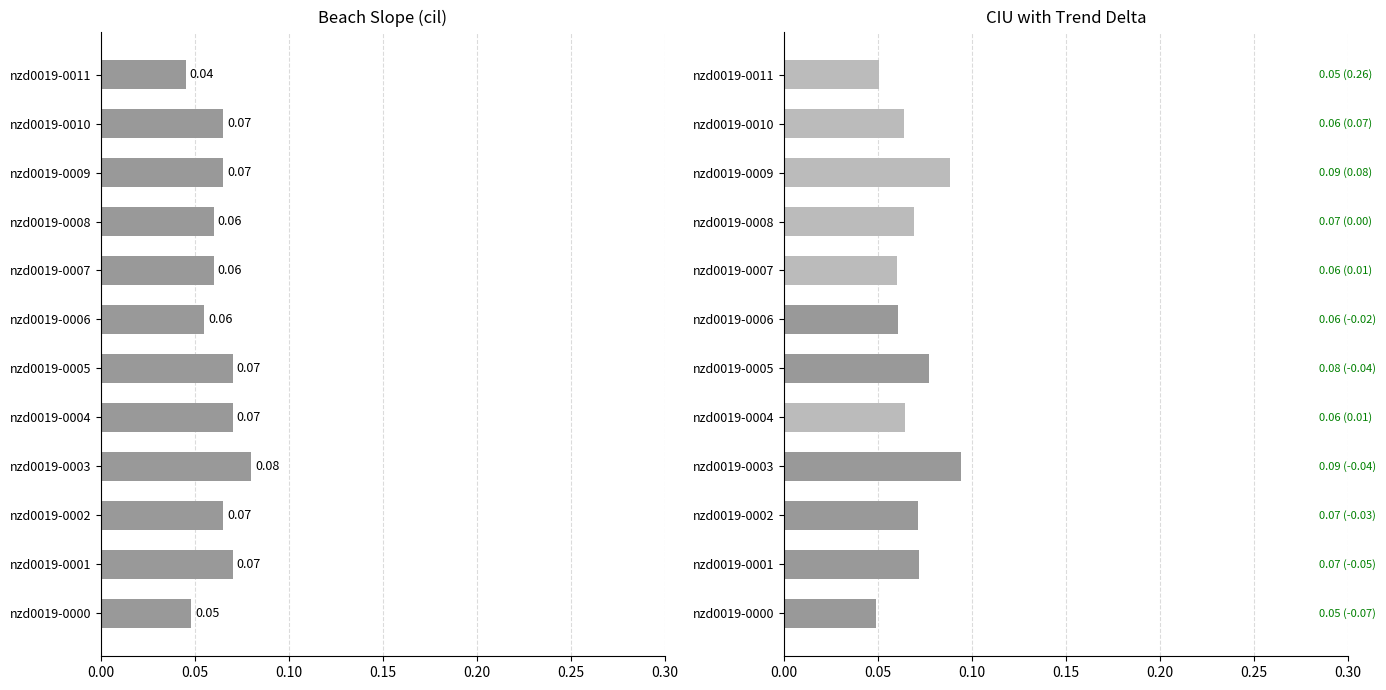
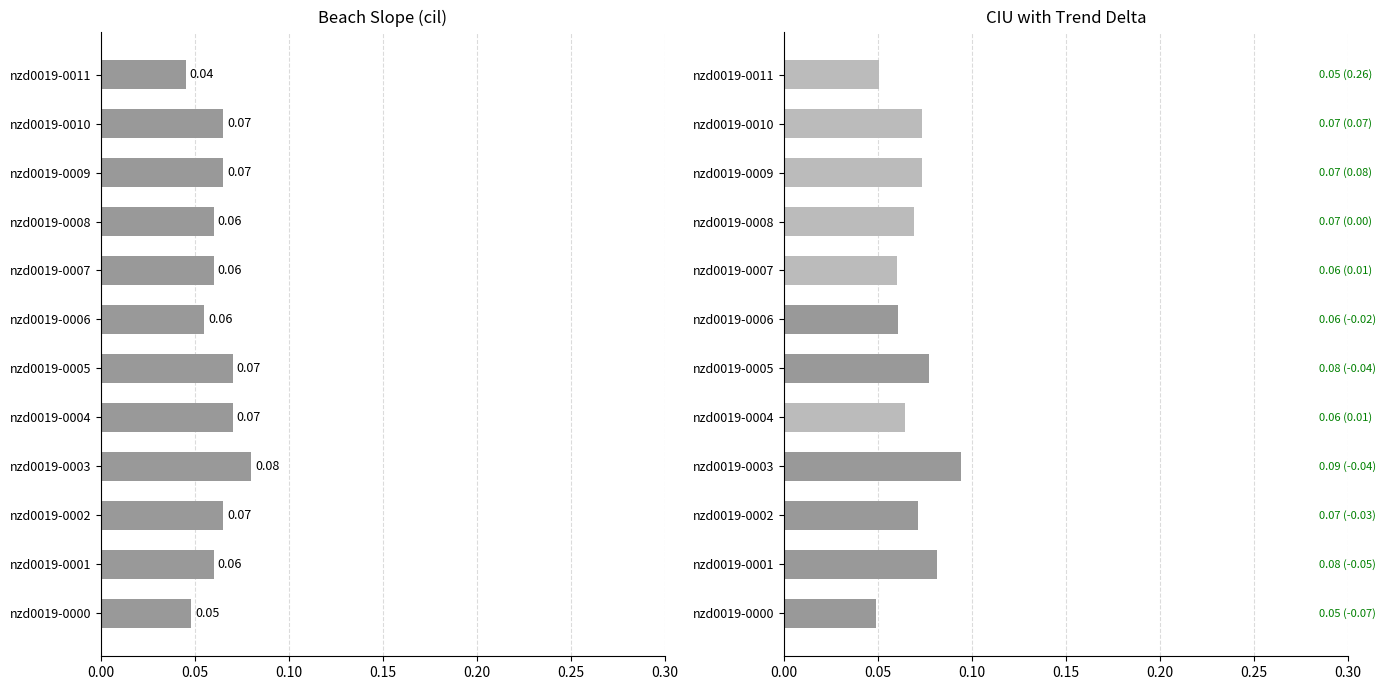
  {
    "Beach Slope (cil)": {
      "nzd0019-0011": 0.04,
      "nzd0019-0010": 0.07,
      "nzd0019-0009": 0.07,
      "nzd0019-0008": 0.06,
      "nzd0019-0007": 0.06,
      "nzd0019-0006": 0.06,
      "nzd0019-0005": 0.07,
      "nzd0019-0004": 0.07,
      "nzd0019-0003": 0.08,
      "nzd0019-0002": 0.07,
-     "nzd0019-0001": 0.07,
+     "nzd0019-0001": 0.06,
      "nzd0019-0000": 0.05
    },
    "CIU with Trend Delta": {
-     "nzd0019-0010": 0.06,
-     "nzd0019-0009": 0.09,
-     "nzd0019-0001": 0.07
+     "nzd0019-0010": 0.07,
+     "nzd0019-0009": 0.07,
+     "nzd0019-0001": 0.08
    }
  }
